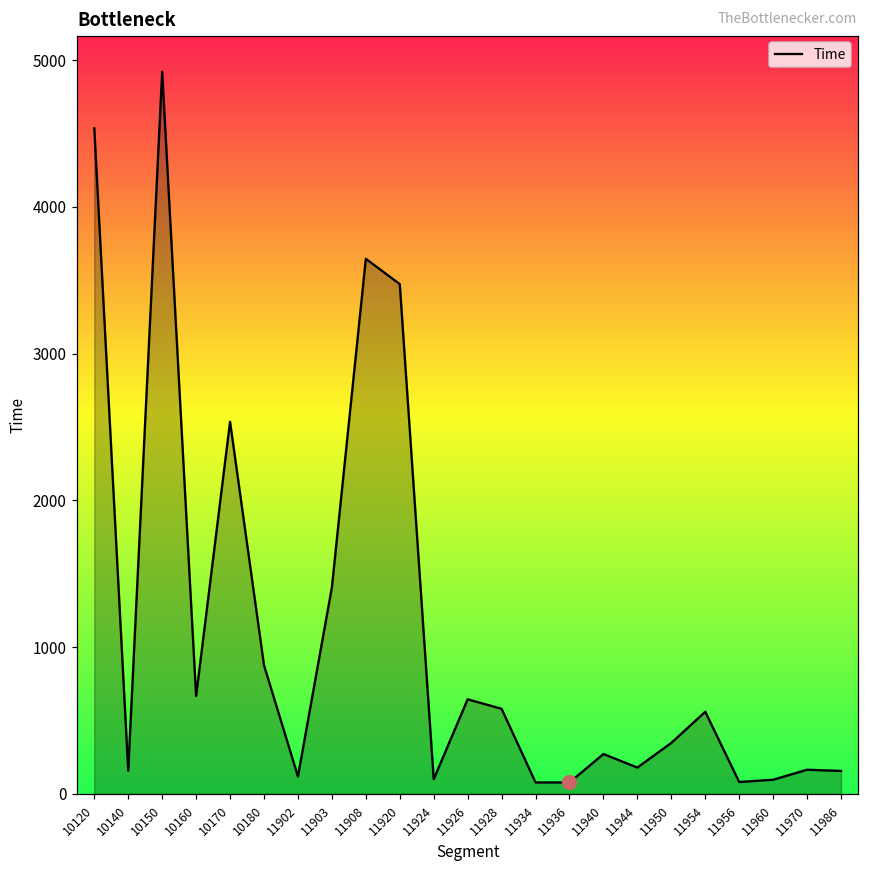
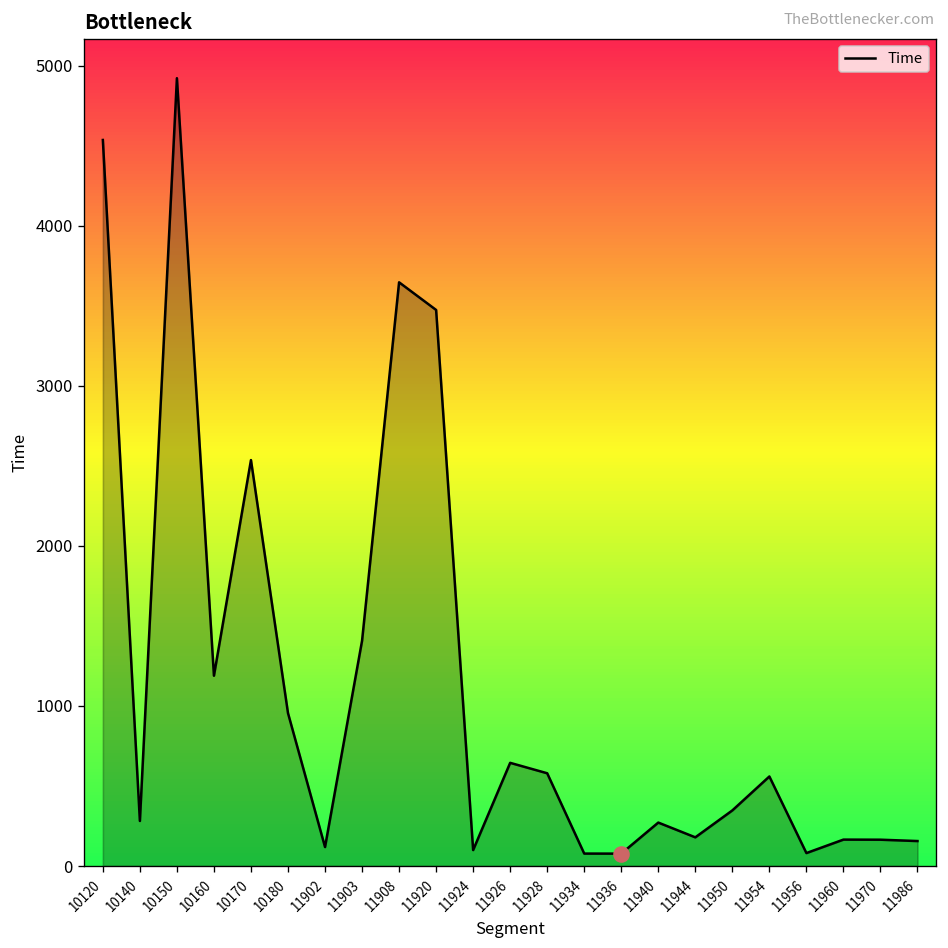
  {
    "Time": {
      "10120": 4540,
-     "10140": 160,
+     "10140": 280,
      "10150": 4920,
-     "10160": 670,
+     "10160": 1190,
      "10170": 2540,
-     "10180": 880,
+     "10180": 960,
      "11902": 120,
      "11903": 1410,
      "11908": 3650,
      "11920": 3470,
      "11924": 100,
      "11926": 640,
      "11928": 580,
      "11934": 80,
      "11940": 270,
      "11944": 180,
      "11950": 350,
      "11954": 560,
      "11956": 80,
-     "11960": 100,
+     "11960": 170,
      "11970": 160,
      "11986": 160
    }
  }
